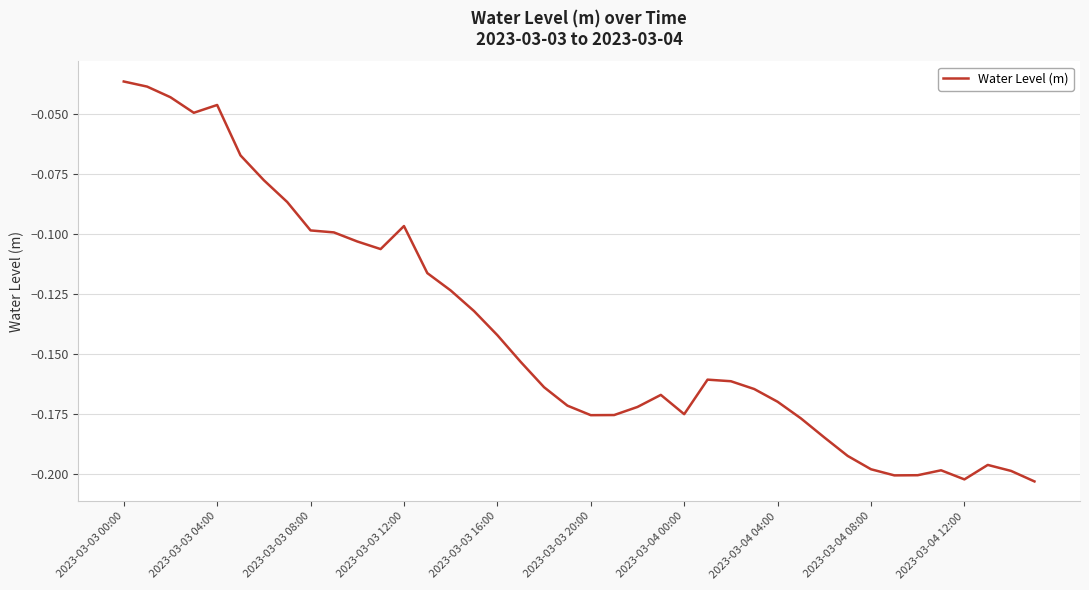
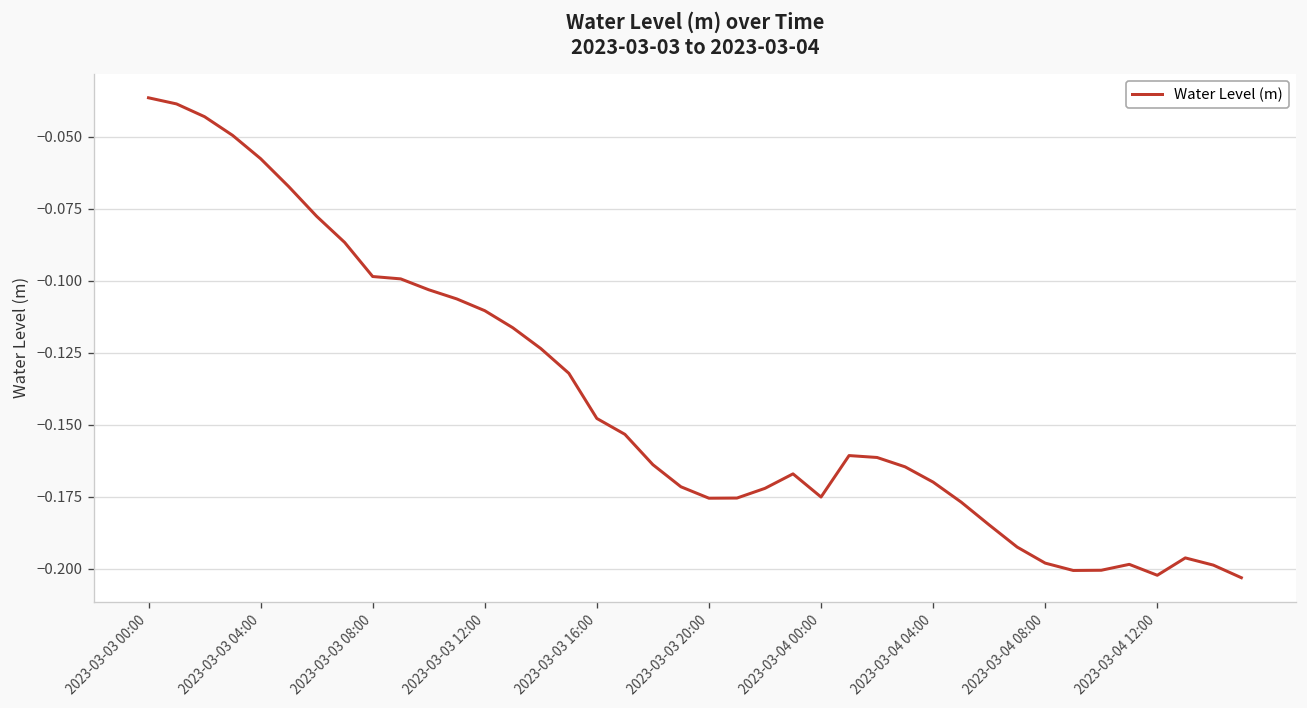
  {
    "2023-03-03 00:00": -0.037,
-   "2023-03-03 04:00": -0.046,
+   "2023-03-03 04:00": -0.058,
    "2023-03-03 08:00": -0.099,
-   "2023-03-03 12:00": -0.097,
-   "2023-03-03 16:00": -0.142,
+   "2023-03-03 12:00": -0.110,
+   "2023-03-03 16:00": -0.148,
    "2023-03-03 20:00": -0.176,
    "2023-03-04 00:00": -0.175,
    "2023-03-04 04:00": -0.170,
    "2023-03-04 08:00": -0.198,
    "2023-03-04 12:00": -0.202
  }
